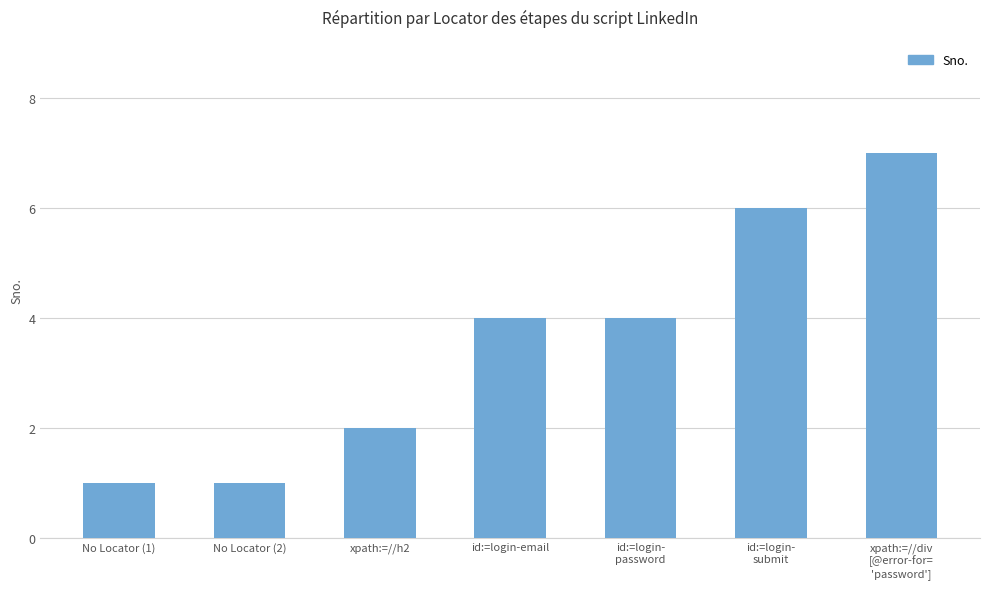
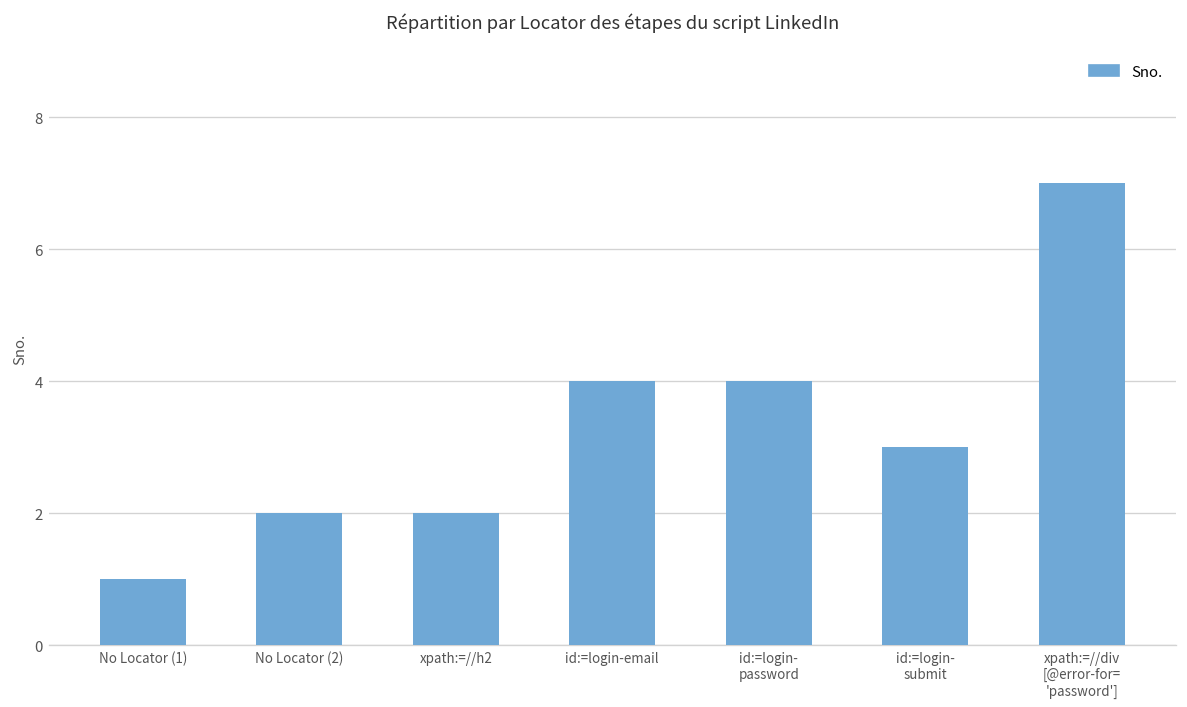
  {
    "No Locator (1)": 1,
-   "No Locator (2)": 1,
+   "No Locator (2)": 2,
    "xpath:=//h2": 2,
    "id:=login-email": 4,
    "id:=login- password": 4,
-   "id:=login- submit": 6,
+   "id:=login- submit": 3,
    "xpath:=//div [@error-for= 'password']": 7
  }
